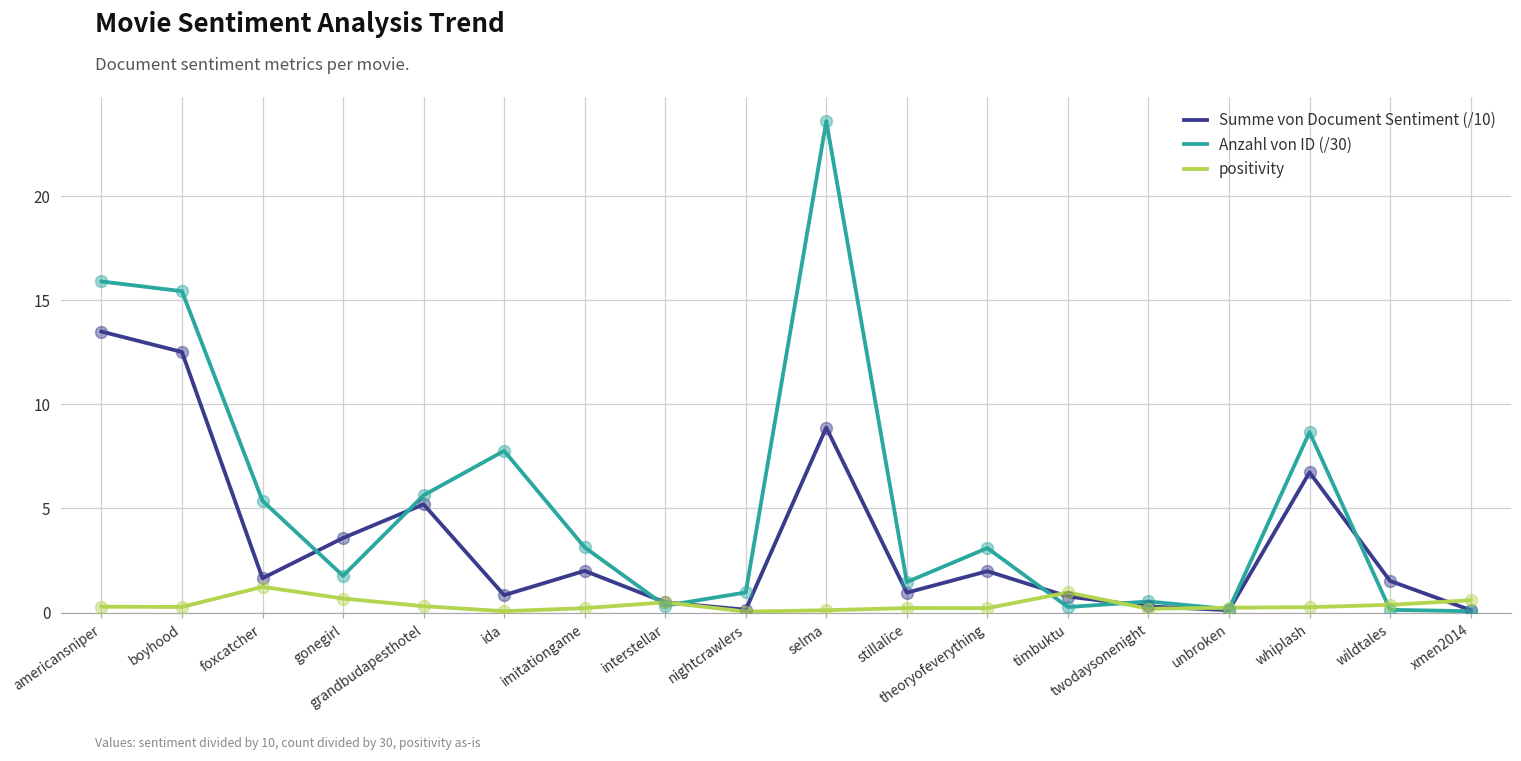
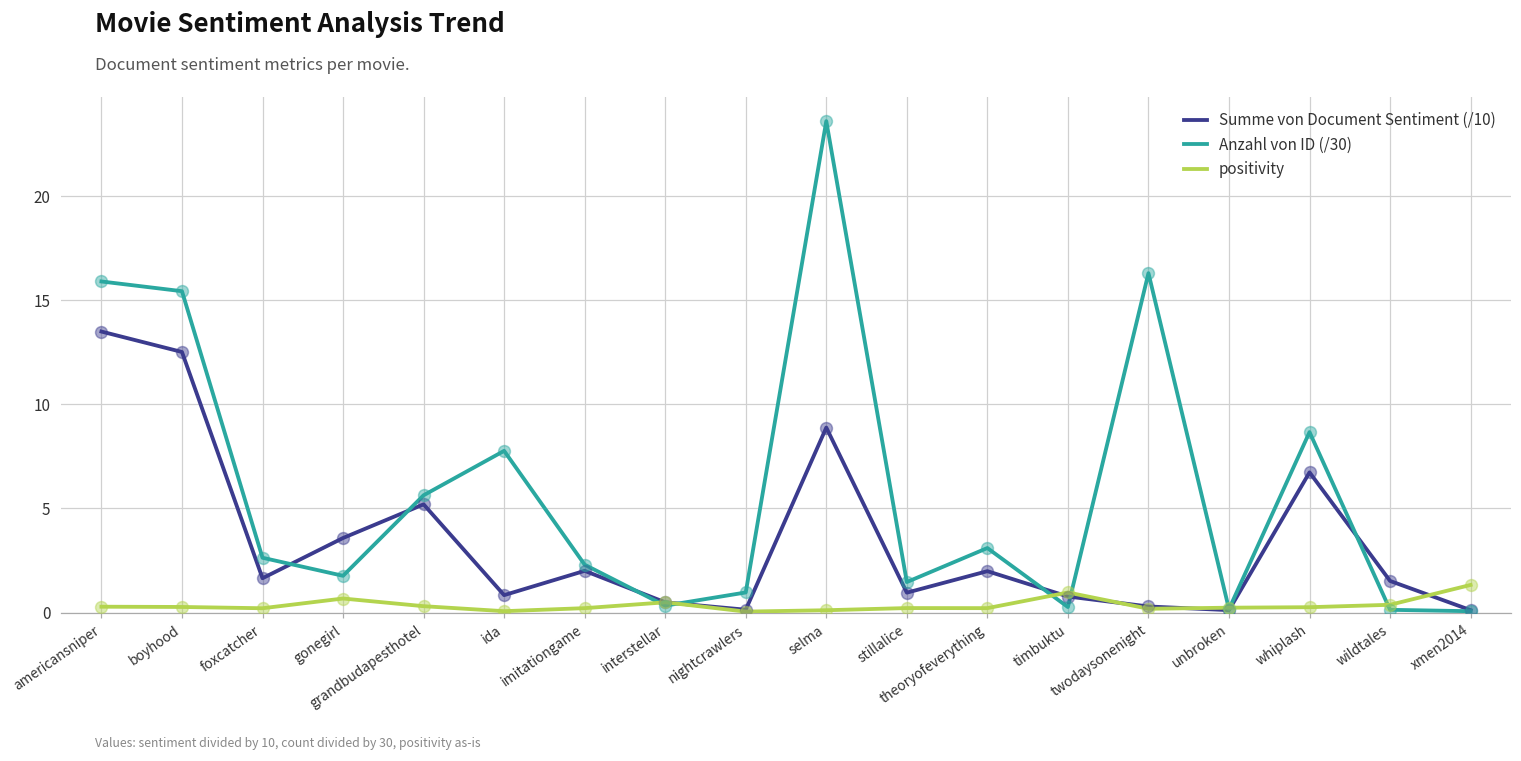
  {
    "Summe von Document Sentiment (/10)": {
      "americansniper": 13.5,
      "boyhood": 12.5,
      "foxcatcher": 1.6,
      "gonegirl": 3.6,
      "grandbudapesthotel": 5.2,
      "ida": 0.8,
      "imitationgame": 2.0,
      "selma": 8.9,
      "stillalice": 1.0,
      "theoryofeverything": 2.0,
      "timbuktu": 0.8,
      "whiplash": 6.7,
      "wildtales": 1.5
    },
    "Anzahl von ID (/30)": {
      "americansniper": 15.9,
      "boyhood": 15.4,
-     "foxcatcher": 5.4,
+     "foxcatcher": 2.6,
      "gonegirl": 1.8,
      "grandbudapesthotel": 5.6,
      "ida": 7.8,
-     "imitationgame": 3.1,
+     "imitationgame": 2.3,
      "interstellar": 0.3,
      "nightcrawlers": 1.0,
      "selma": 23.6,
      "stillalice": 1.5,
      "theoryofeverything": 3.1,
      "timbuktu": 0.3,
-     "twodaysonenight": 0.5,
+     "twodaysonenight": 16.3,
      "whiplash": 8.7,
      "wildtales": 0.1
    },
    "positivity": {
      "americansniper": 0.3,
      "boyhood": 0.3,
-     "foxcatcher": 1.2,
+     "foxcatcher": 0.2,
      "gonegirl": 0.7,
      "grandbudapesthotel": 0.3,
      "ida": 0.1,
      "imitationgame": 0.2,
      "selma": 0.1,
      "stillalice": 0.2,
      "theoryofeverything": 0.2,
      "timbuktu": 1.0,
      "whiplash": 0.3,
      "wildtales": 0.4,
-     "xmen2014": 0.6
+     "xmen2014": 1.3
    }
  }
